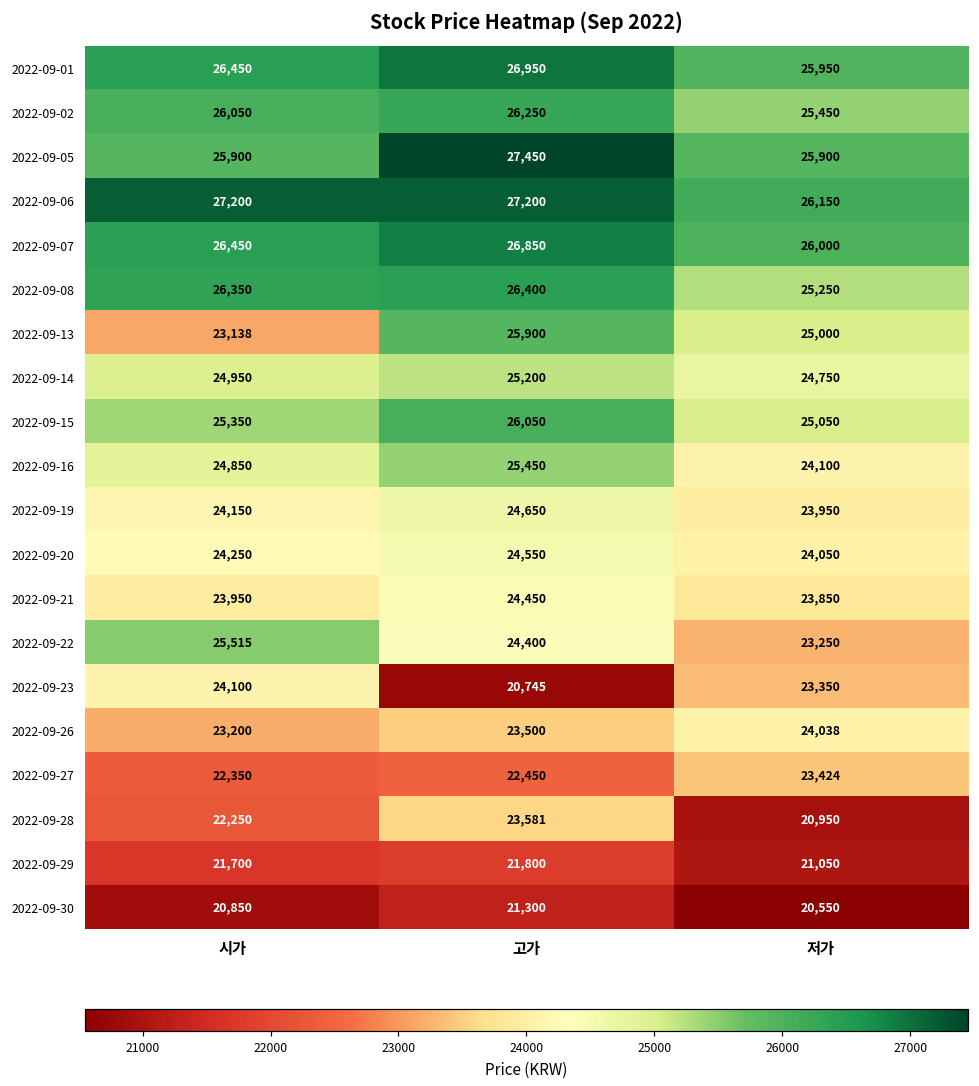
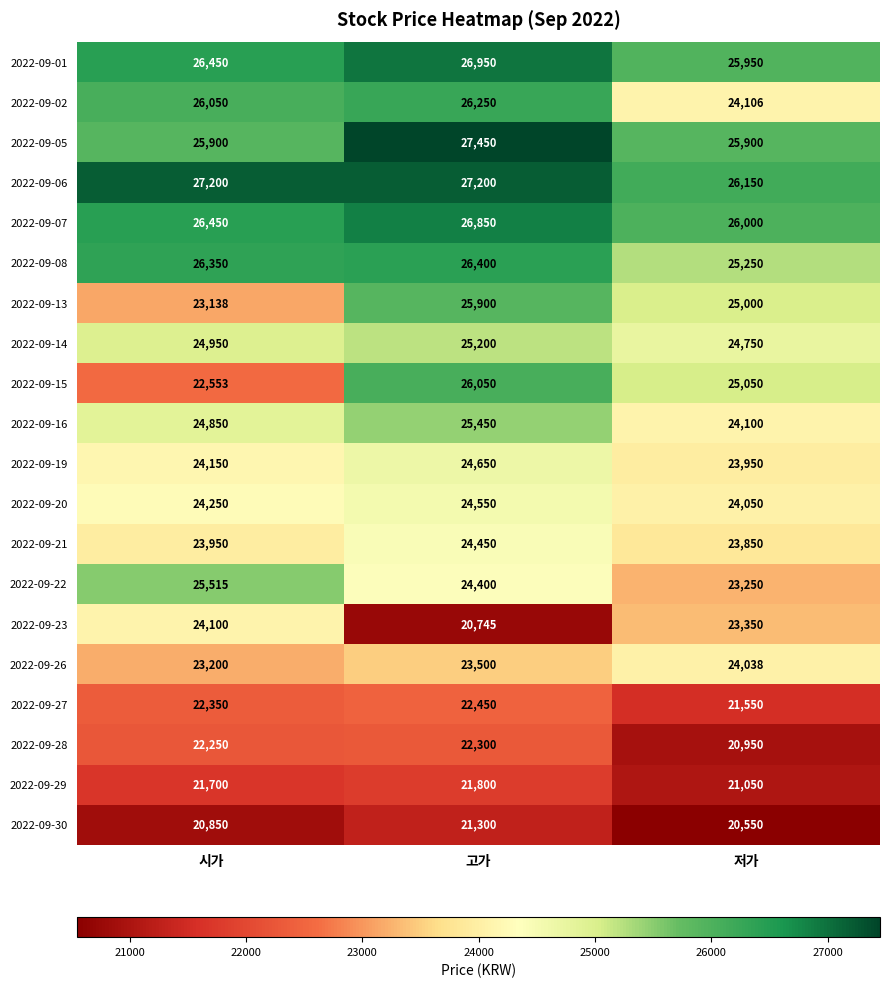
  {
    "2022-09-01": {
      "시가": "26,450",
      "고가": "26,950",
      "저가": "25,950"
    },
    "2022-09-02": {
      "시가": "26,050",
      "고가": "26,250",
-     "저가": "25,450"
+     "저가": "24,106"
    },
    "2022-09-05": {
      "시가": "25,900",
      "고가": "27,450",
      "저가": "25,900"
    },
    "2022-09-06": {
      "시가": "27,200",
      "고가": "27,200",
      "저가": "26,150"
    },
    "2022-09-07": {
      "시가": "26,450",
      "고가": "26,850",
      "저가": "26,000"
    },
    "2022-09-08": {
      "시가": "26,350",
      "고가": "26,400",
      "저가": "25,250"
    },
    "2022-09-13": {
      "시가": "23,138",
      "고가": "25,900",
      "저가": "25,000"
    },
    "2022-09-14": {
      "시가": "24,950",
      "고가": "25,200",
      "저가": "24,750"
    },
    "2022-09-15": {
-     "시가": "25,350",
+     "시가": "22,553",
      "고가": "26,050",
      "저가": "25,050"
    },
    "2022-09-16": {
      "시가": "24,850",
      "고가": "25,450",
      "저가": "24,100"
    },
    "2022-09-19": {
      "시가": "24,150",
      "고가": "24,650",
      "저가": "23,950"
    },
    "2022-09-20": {
      "시가": "24,250",
      "고가": "24,550",
      "저가": "24,050"
    },
    "2022-09-21": {
      "시가": "23,950",
      "고가": "24,450",
      "저가": "23,850"
    },
    "2022-09-22": {
      "시가": "25,515",
      "고가": "24,400",
      "저가": "23,250"
    },
    "2022-09-23": {
      "시가": "24,100",
      "고가": "20,745",
      "저가": "23,350"
    },
    "2022-09-26": {
      "시가": "23,200",
      "고가": "23,500",
      "저가": "24,038"
    },
    "2022-09-27": {
      "시가": "22,350",
      "고가": "22,450",
-     "저가": "23,424"
+     "저가": "21,550"
    },
    "2022-09-28": {
      "시가": "22,250",
-     "고가": "23,581",
+     "고가": "22,300",
      "저가": "20,950"
    },
    "2022-09-29": {
      "시가": "21,700",
      "고가": "21,800",
      "저가": "21,050"
    },
    "2022-09-30": {
      "시가": "20,850",
      "고가": "21,300",
      "저가": "20,550"
    }
  }
